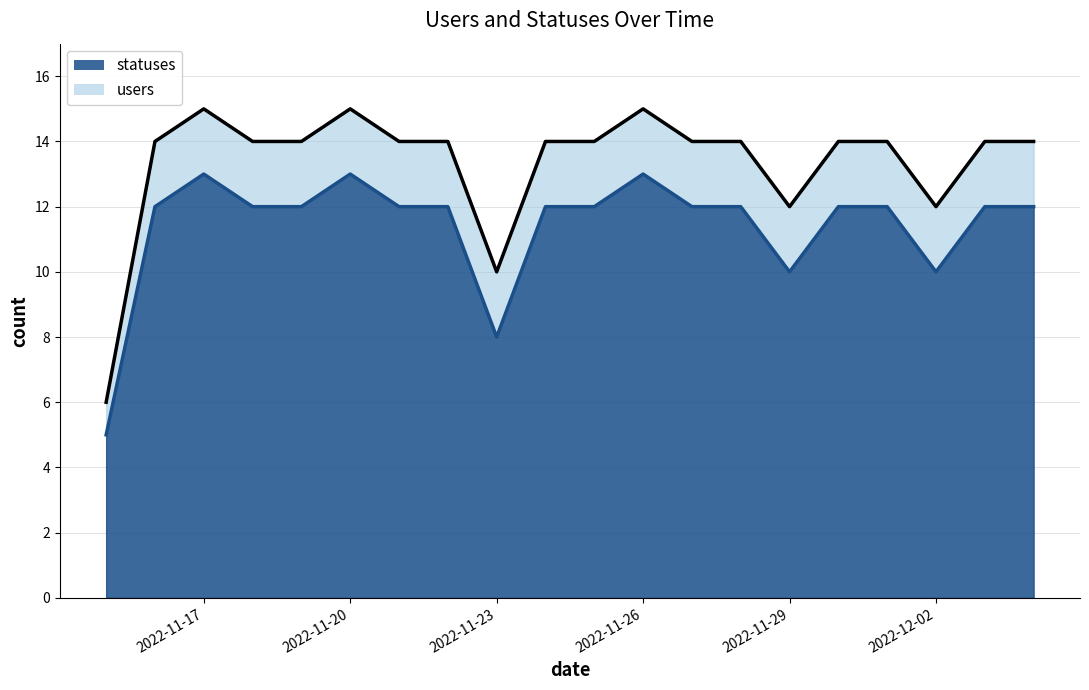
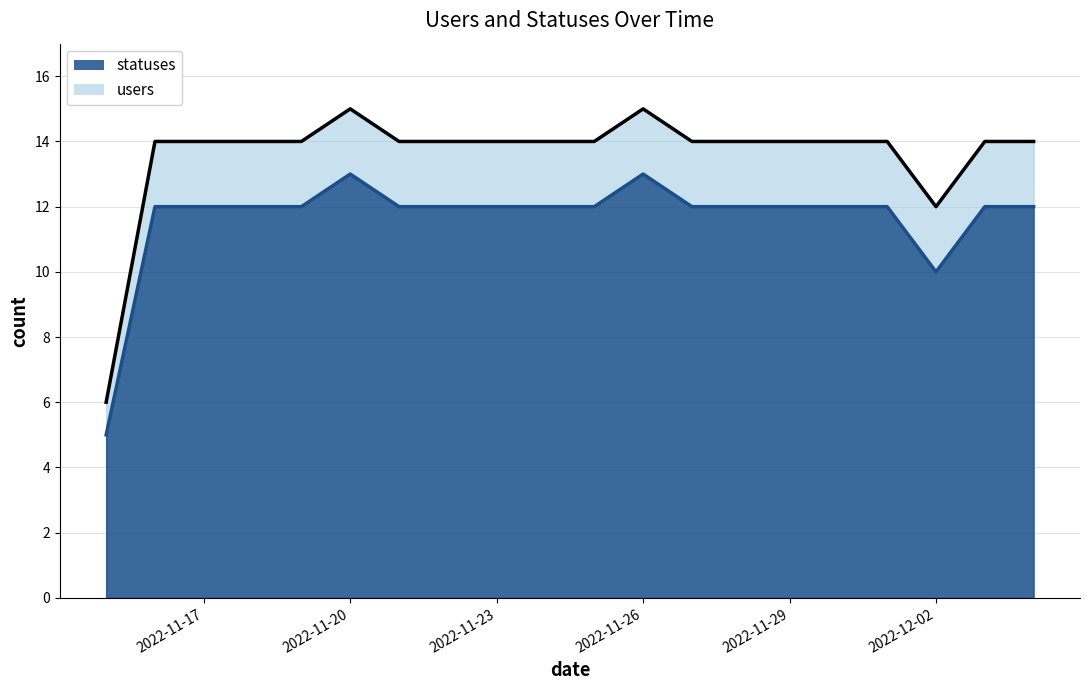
  {
    "statuses": {
-     "2022-11-17": 13,
+     "2022-11-17": 12,
      "2022-11-20": 13,
-     "2022-11-23": 8,
+     "2022-11-23": 12,
      "2022-11-26": 13,
-     "2022-11-29": 10,
+     "2022-11-29": 12,
      "2022-12-02": 10
    },
    "users": {
      "2022-11-17": 2,
      "2022-11-20": 2,
      "2022-11-23": 2,
      "2022-11-26": 2,
      "2022-11-29": 2,
      "2022-12-02": 2
    }
  }
